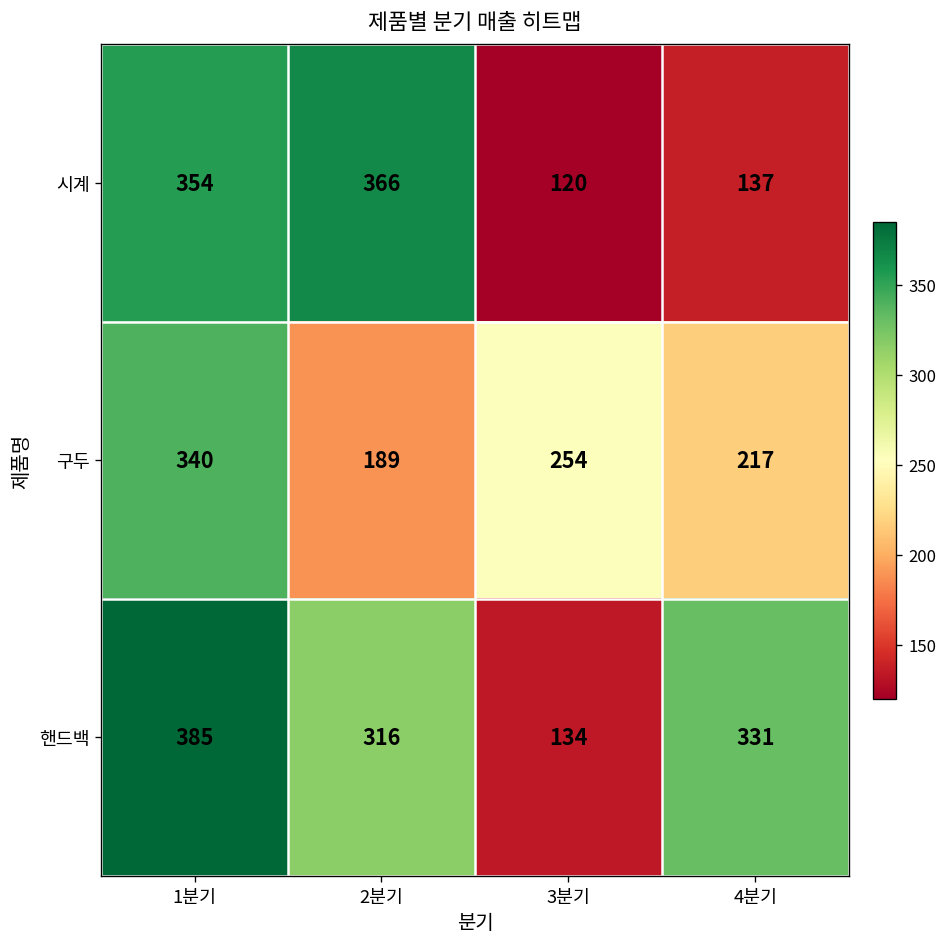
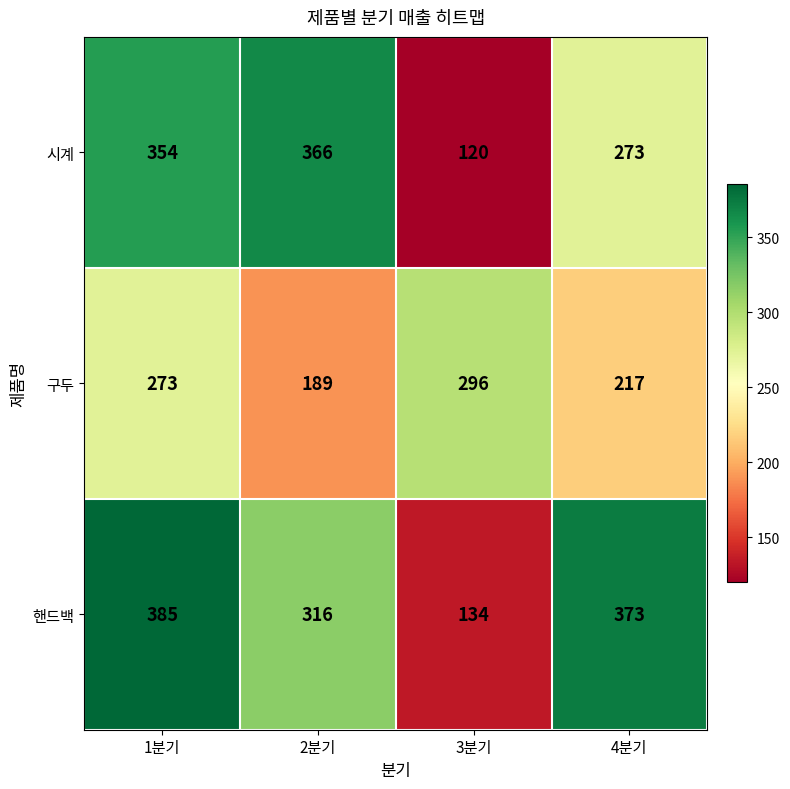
  {
    "시계": {
      "1분기": 354,
      "2분기": 366,
      "3분기": 120,
-     "4분기": 137
+     "4분기": 273
    },
    "구두": {
-     "1분기": 340,
+     "1분기": 273,
      "2분기": 189,
-     "3분기": 254,
+     "3분기": 296,
      "4분기": 217
    },
    "핸드백": {
      "1분기": 385,
      "2분기": 316,
      "3분기": 134,
-     "4분기": 331
+     "4분기": 373
    }
  }
